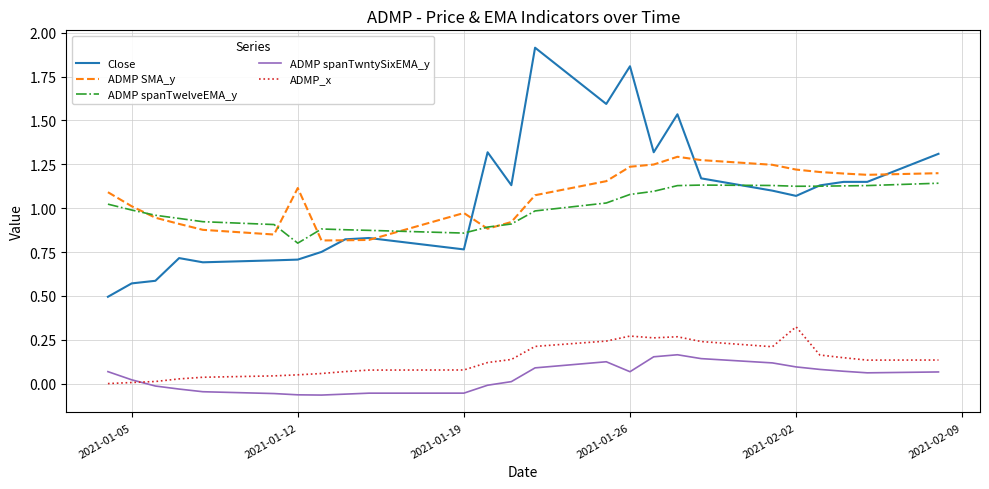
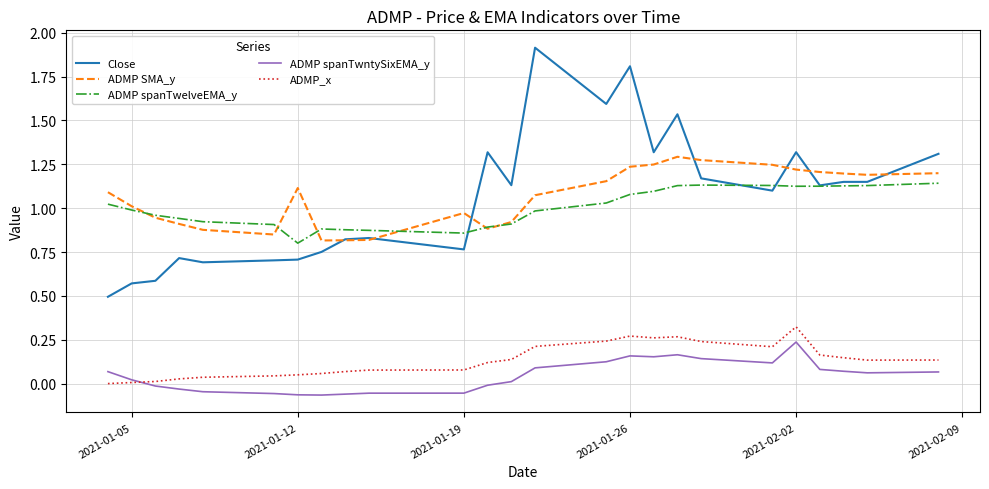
  {
    "Close": {
      "2021-01-05": 0.57,
      "2021-01-12": 0.71,
      "2021-01-19": 0.77,
      "2021-01-26": 1.81,
-     "2021-02-02": 1.07
+     "2021-02-02": 1.32
    },
    "ADMP SMA_y": {
      "2021-01-05": 1.01,
      "2021-01-12": 1.11,
      "2021-01-19": 0.97,
      "2021-01-26": 1.24,
      "2021-02-02": 1.22
    },
    "ADMP spanTwelveEMA_y": {
      "2021-01-05": 0.99,
      "2021-01-12": 0.80,
      "2021-01-19": 0.86,
      "2021-01-26": 1.08,
      "2021-02-02": 1.13
    },
    "ADMP spanTwntySixEMA_y": {
      "2021-01-05": 0.02,
      "2021-01-12": -0.06,
      "2021-01-19": -0.05,
-     "2021-01-26": 0.07,
-     "2021-02-02": 0.10
+     "2021-01-26": 0.16,
+     "2021-02-02": 0.24
    },
    "ADMP_x": {
      "2021-01-05": 0.01,
      "2021-01-12": 0.05,
      "2021-01-19": 0.08,
      "2021-01-26": 0.27,
      "2021-02-02": 0.32
    }
  }
